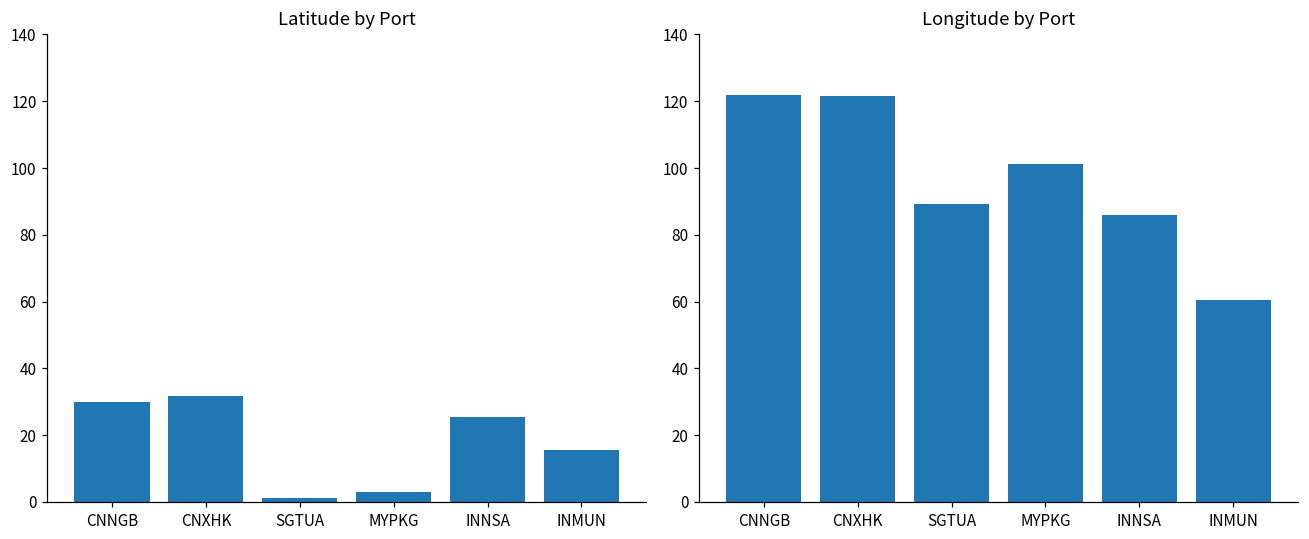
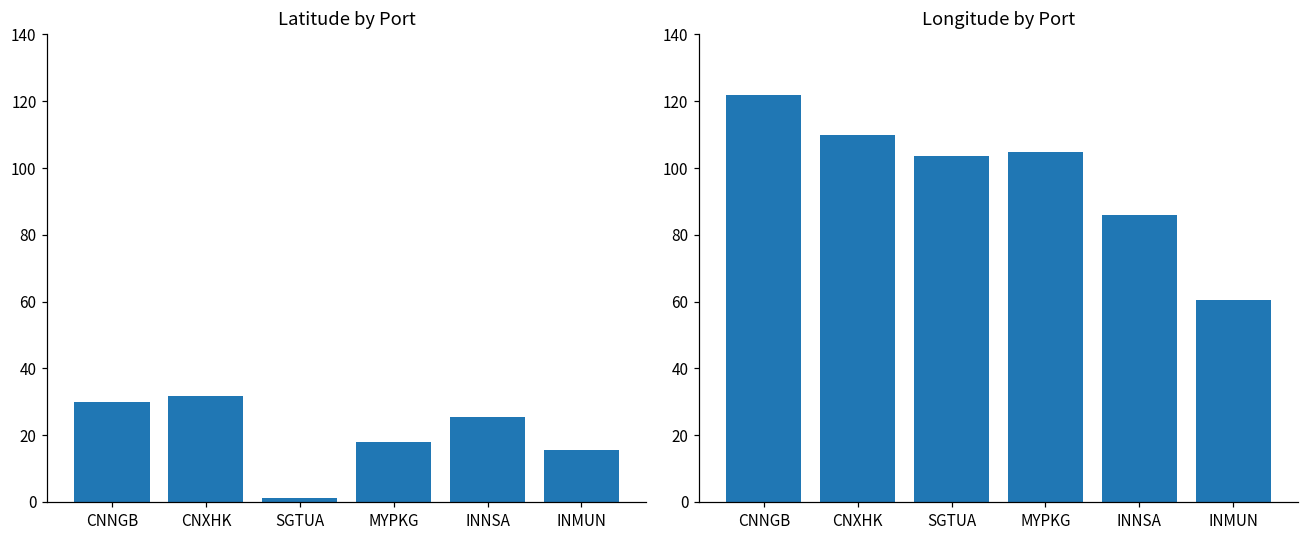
  {
    "Latitude by Port": {
      "CNNGB": 30,
      "CNXHK": 32,
      "SGTUA": 1,
-     "MYPKG": 3,
+     "MYPKG": 18,
      "INNSA": 25,
      "INMUN": 15
    },
    "Longitude by Port": {
      "CNNGB": 122,
-     "CNXHK": 121,
-     "SGTUA": 89,
-     "MYPKG": 101,
+     "CNXHK": 110,
+     "SGTUA": 104,
+     "MYPKG": 105,
      "INNSA": 86,
      "INMUN": 61
    }
  }
